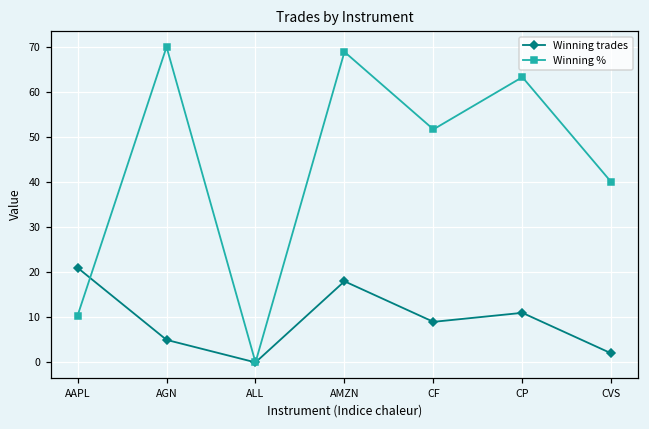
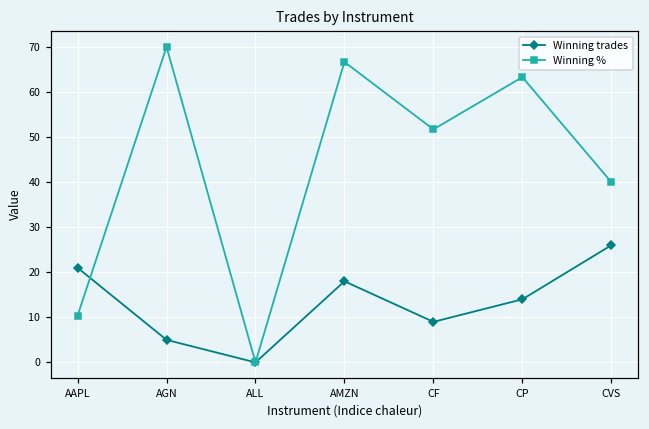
  {
    "Winning trades": {
      "AAPL": 21,
      "AGN": 5,
      "AMZN": 18,
      "CF": 9,
-     "CP": 11,
-     "CVS": 2
+     "CP": 14,
+     "CVS": 26
    },
    "Winning %": {
      "AAPL": 10,
      "AGN": 70,
-     "AMZN": 69,
+     "AMZN": 67,
      "CF": 52,
      "CP": 63,
      "CVS": 40
    }
  }
